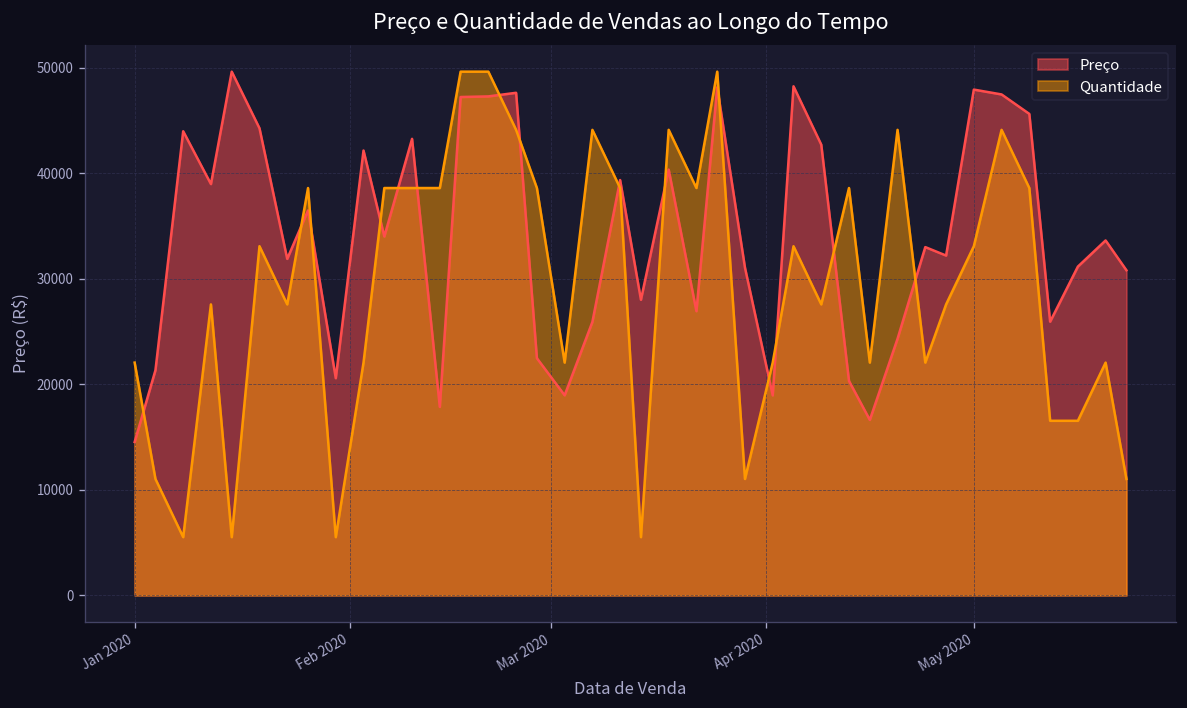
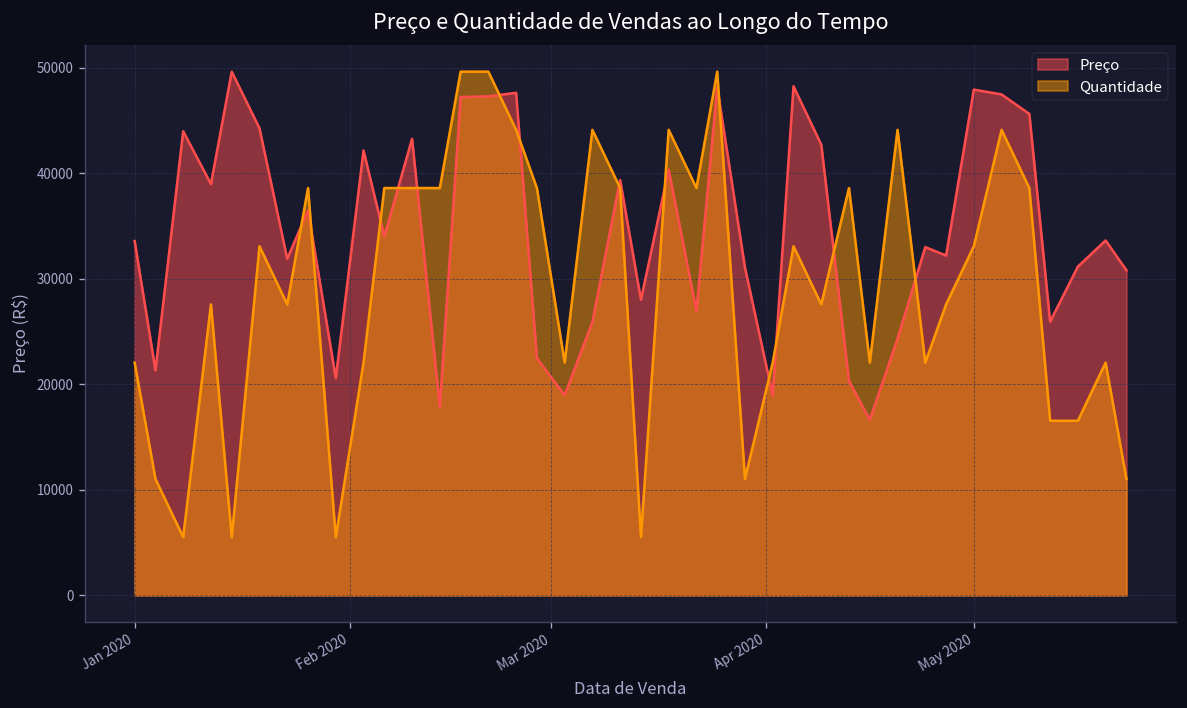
  {
    "Preço": {
-     "Jan 2020": 15000,
+     "Jan 2020": 34000,
      "May 2020": 48000
    },
    "Quantidade": {
      "Jan 2020": 22000,
      "May 2020": 33000
    }
  }
